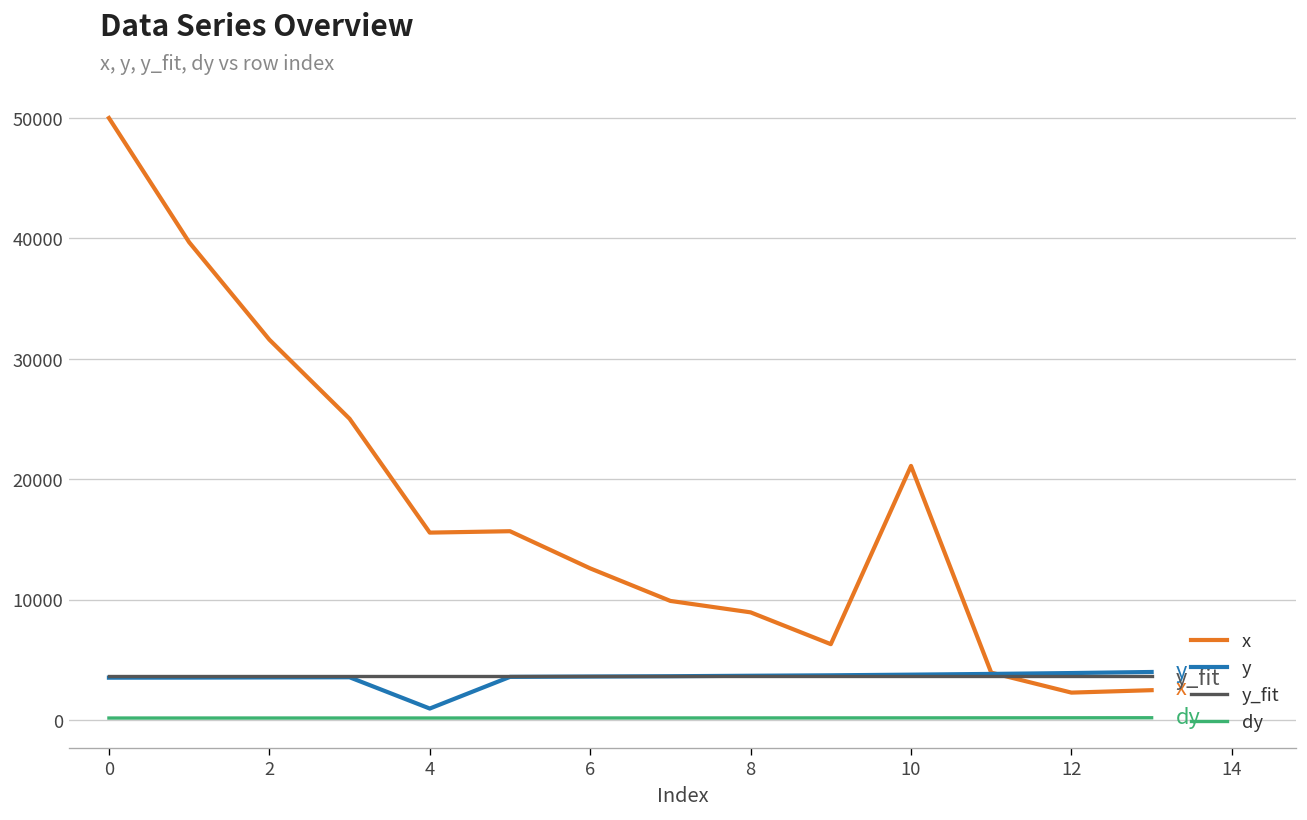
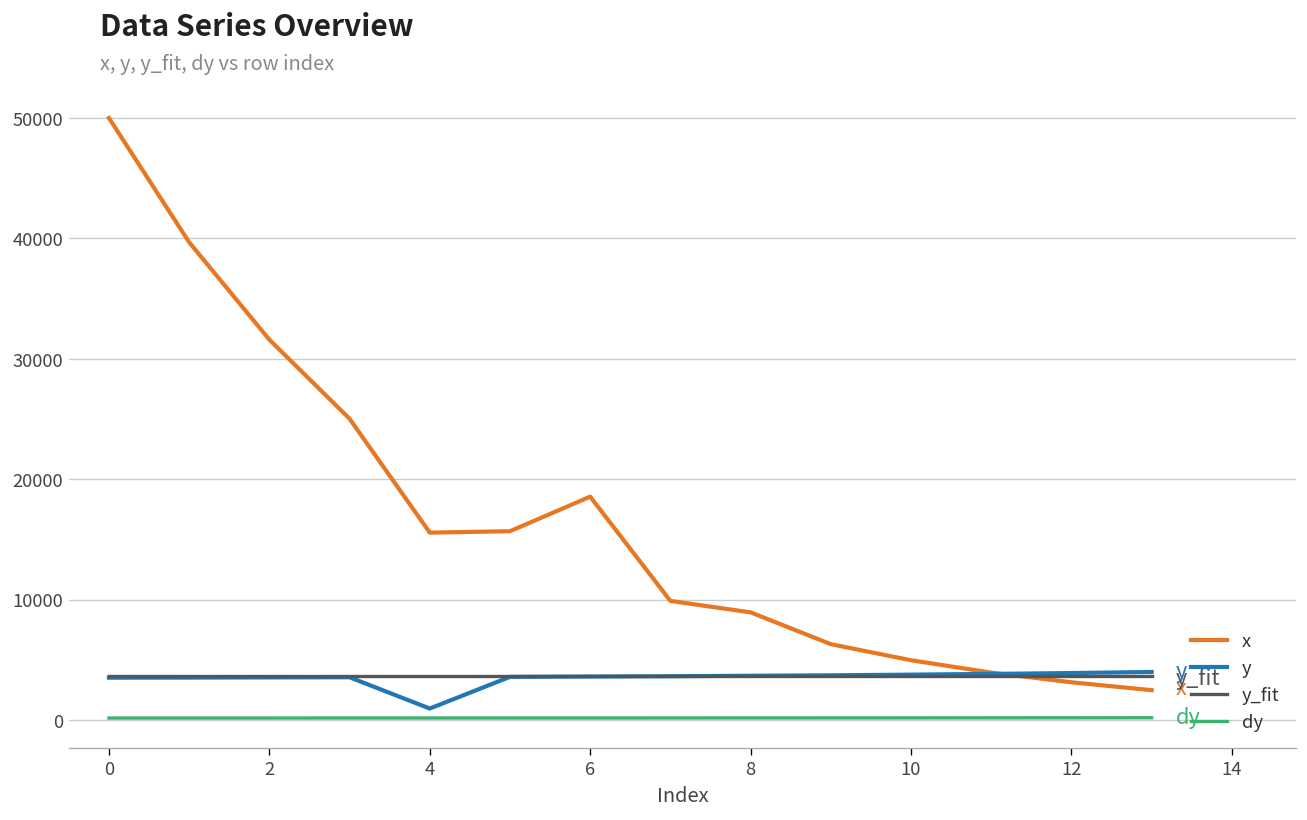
  {
    "x": {
      "0": 50000,
      "2": 31600,
      "4": 15600,
-     "6": 12600,
+     "6": 18600,
      "8": 8900,
-     "10": 21100,
-     "12": 2300
+     "10": 5000,
+     "12": 3100
    },
    "y": {
      "4": 1000
    },
    "y_fit": {
      "4": 3700
    },
    "dy": {
      "0": 200,
      "2": 200,
      "4": 200,
      "6": 200,
      "8": 200,
      "10": 200,
      "12": 200
    }
  }
